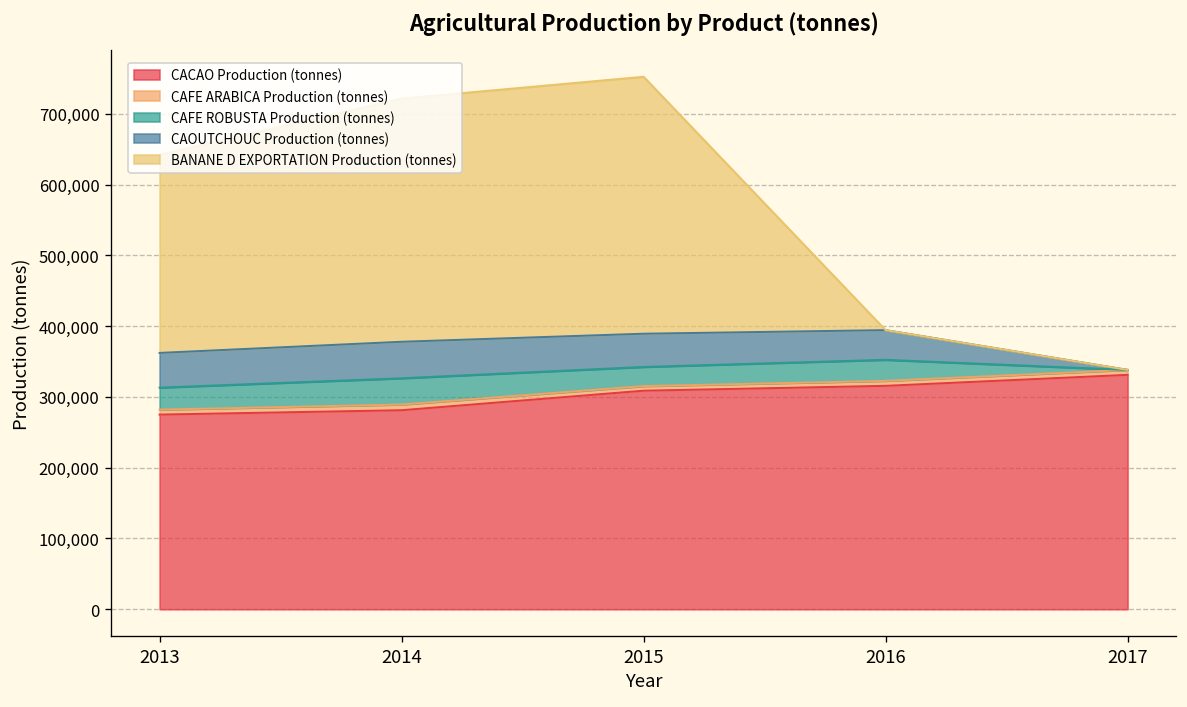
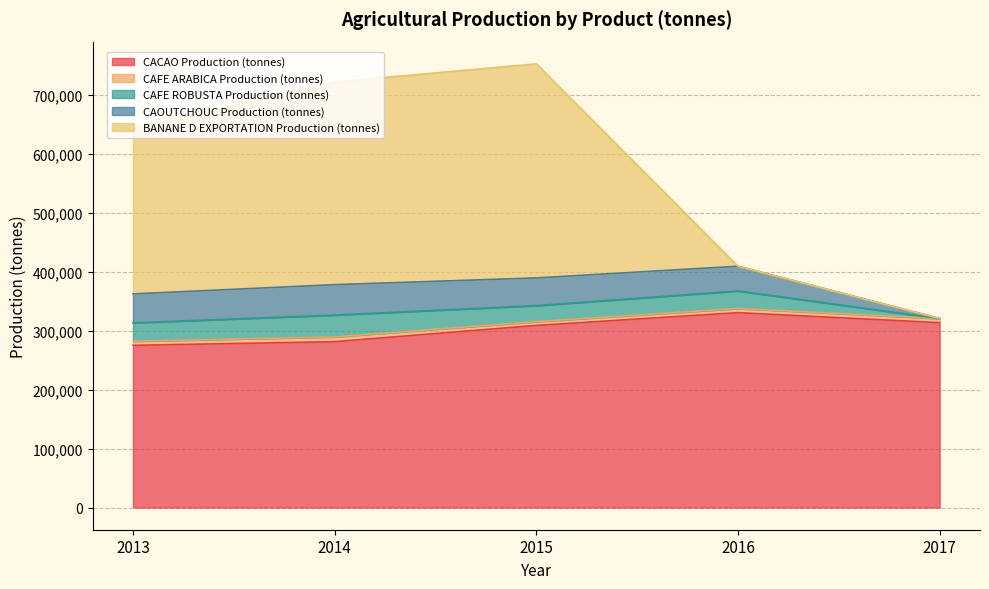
  {
    "CACAO Production (tonnes)": {
      "2013": "280,000",
      "2014": "280,000",
      "2015": "310,000",
-     "2016": "320,000",
-     "2017": "330,000"
+     "2016": "330,000",
+     "2017": "310,000"
    }
  }
